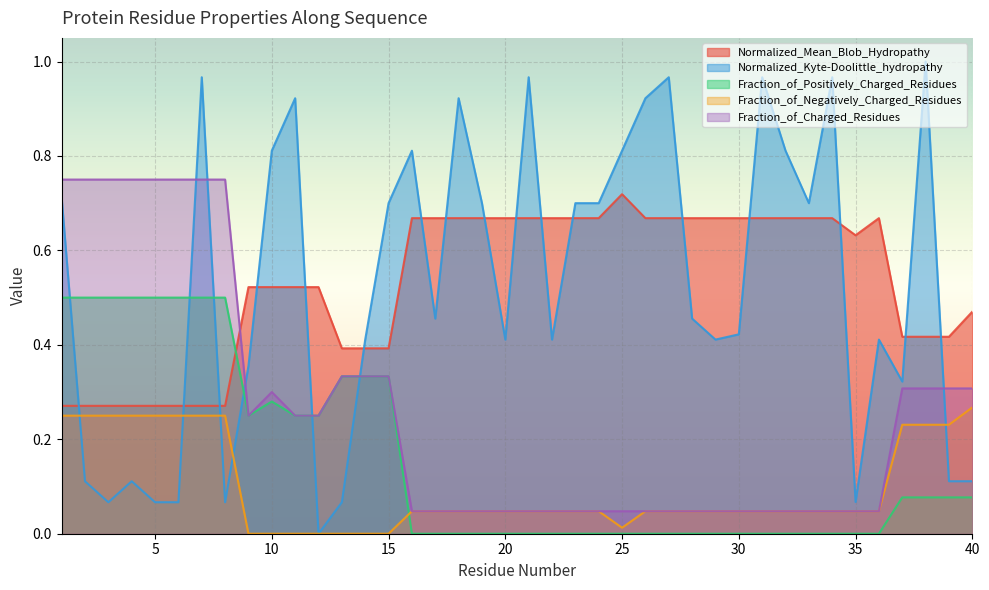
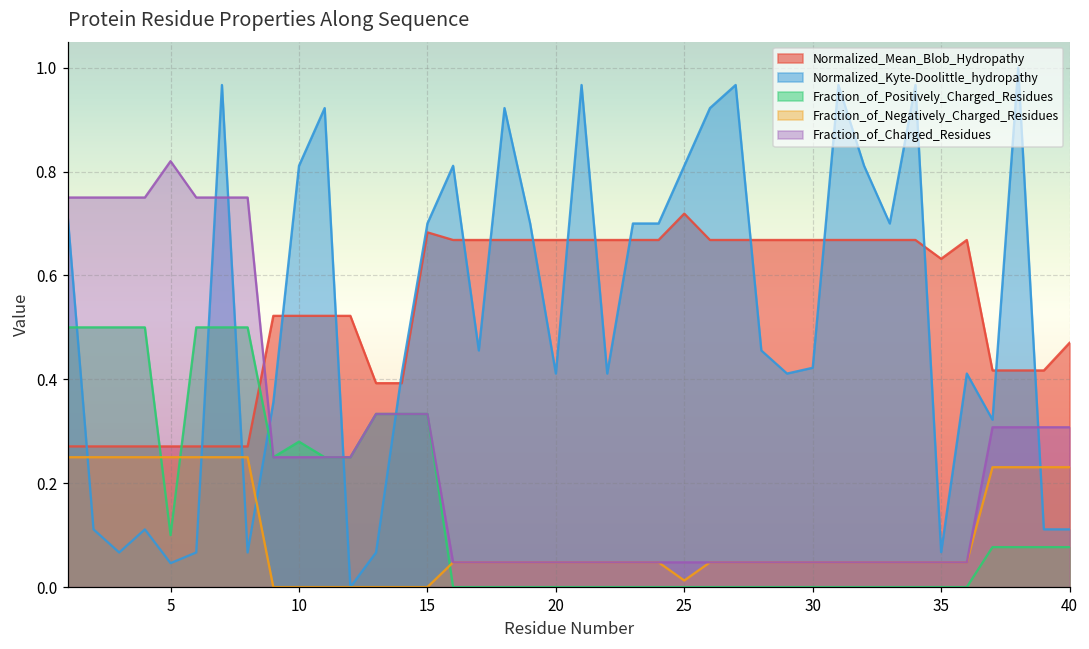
  {
    "Normalized_Mean_Blob_Hydropathy": {
      "5": 0.27,
      "10": 0.52,
-     "15": 0.39,
+     "15": 0.68,
      "20": 0.67,
      "25": 0.72,
      "30": 0.67,
      "35": 0.63,
      "40": 0.47
    },
    "Normalized_Kyte-Doolittle_hydropathy": {
-     "5": 0.07,
+     "5": 0.05,
      "10": 0.81,
      "15": 0.70,
      "20": 0.41,
      "25": 0.81,
      "30": 0.42,
      "35": 0.07,
      "40": 0.11
    },
    "Fraction_of_Positively_Charged_Residues": {
-     "5": 0.5,
+     "5": 0.1,
      "10": 0.28,
      "20": 0.0,
      "25": 0.0,
      "30": 0.0,
      "35": 0.0,
      "40": 0.08
    },
    "Fraction_of_Negatively_Charged_Residues": {
      "5": 0.25,
      "10": 0.00,
      "15": 0.00,
      "25": 0.01,
-     "40": 0.27
+     "40": 0.23
    },
    "Fraction_of_Charged_Residues": {
-     "5": 0.75,
-     "10": 0.30,
+     "5": 0.82,
+     "10": 0.25,
      "25": 0.05,
      "40": 0.31
    }
  }
